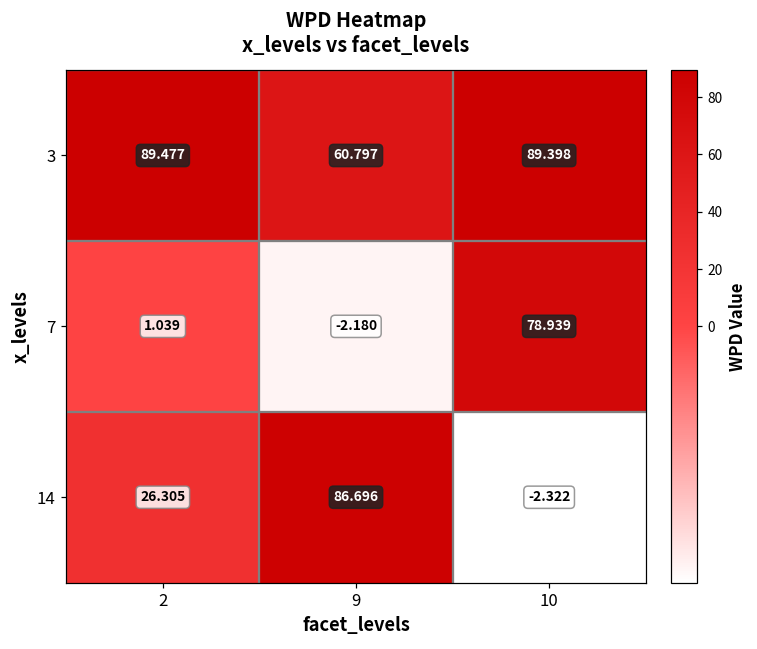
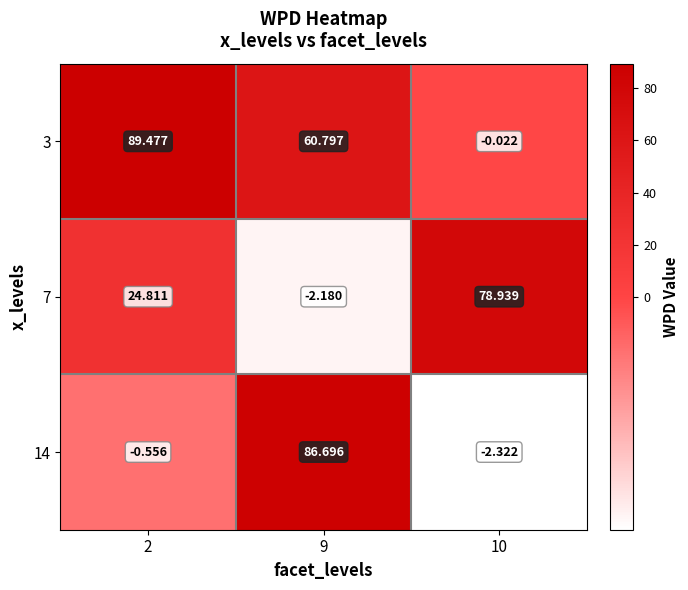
  {
    "3": {
-     "10": 89.398
+     "10": -0.022
    },
    "7": {
-     "2": 1.039
+     "2": 24.811
    },
    "14": {
-     "2": 26.305
+     "2": -0.556
    }
  }
